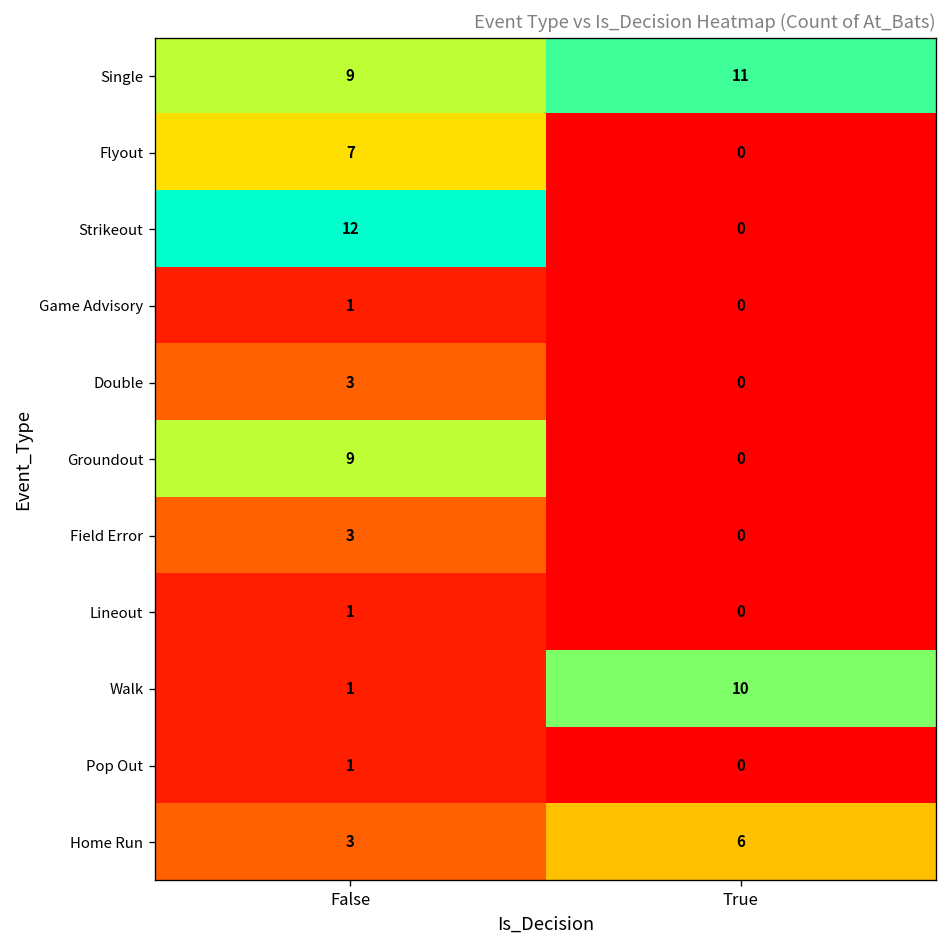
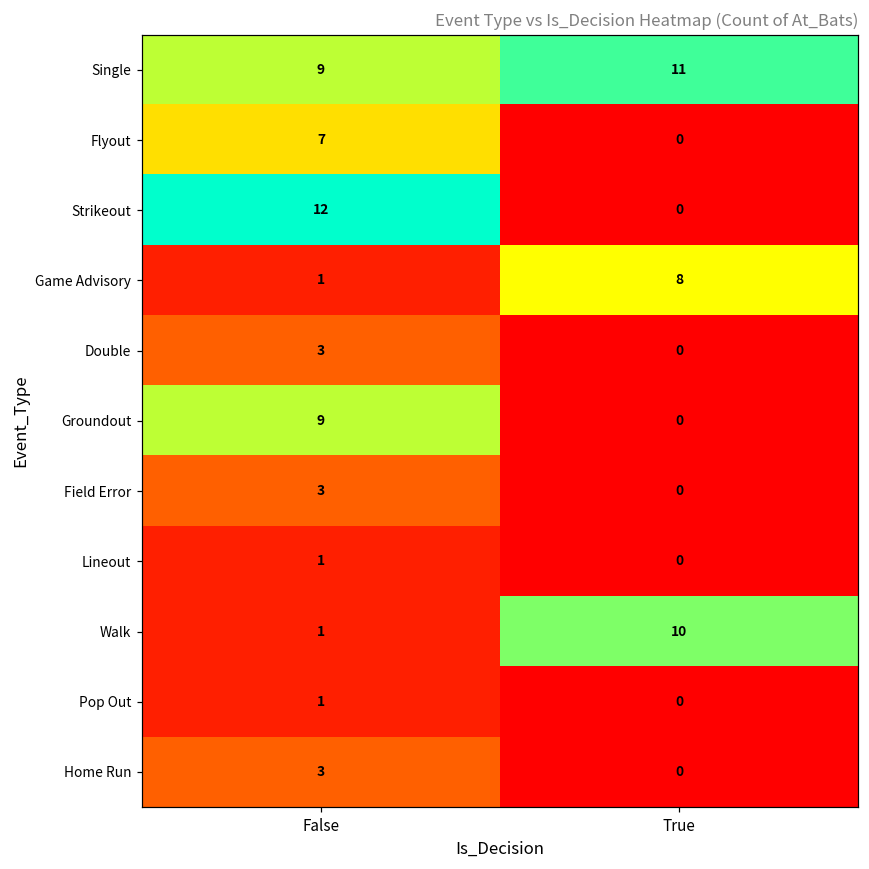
  {
    "Single": {
      "False": 9,
      "True": 11
    },
    "Flyout": {
      "False": 7,
      "True": 0
    },
    "Strikeout": {
      "False": 12,
      "True": 0
    },
    "Game Advisory": {
      "False": 1,
-     "True": 0
+     "True": 8
    },
    "Double": {
      "False": 3,
      "True": 0
    },
    "Groundout": {
      "False": 9,
      "True": 0
    },
    "Field Error": {
      "False": 3,
      "True": 0
    },
    "Lineout": {
      "False": 1,
      "True": 0
    },
    "Walk": {
      "False": 1,
      "True": 10
    },
    "Pop Out": {
      "False": 1,
      "True": 0
    },
    "Home Run": {
      "False": 3,
-     "True": 6
+     "True": 0
    }
  }
